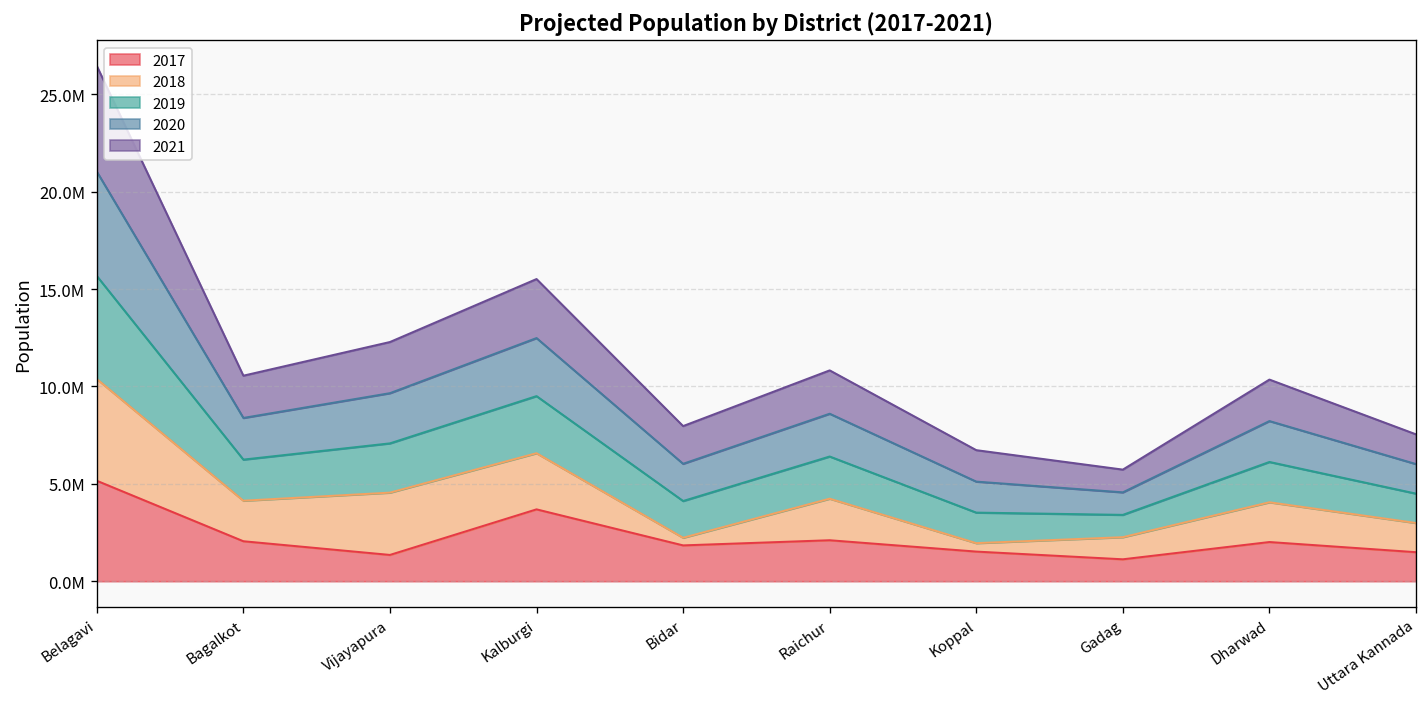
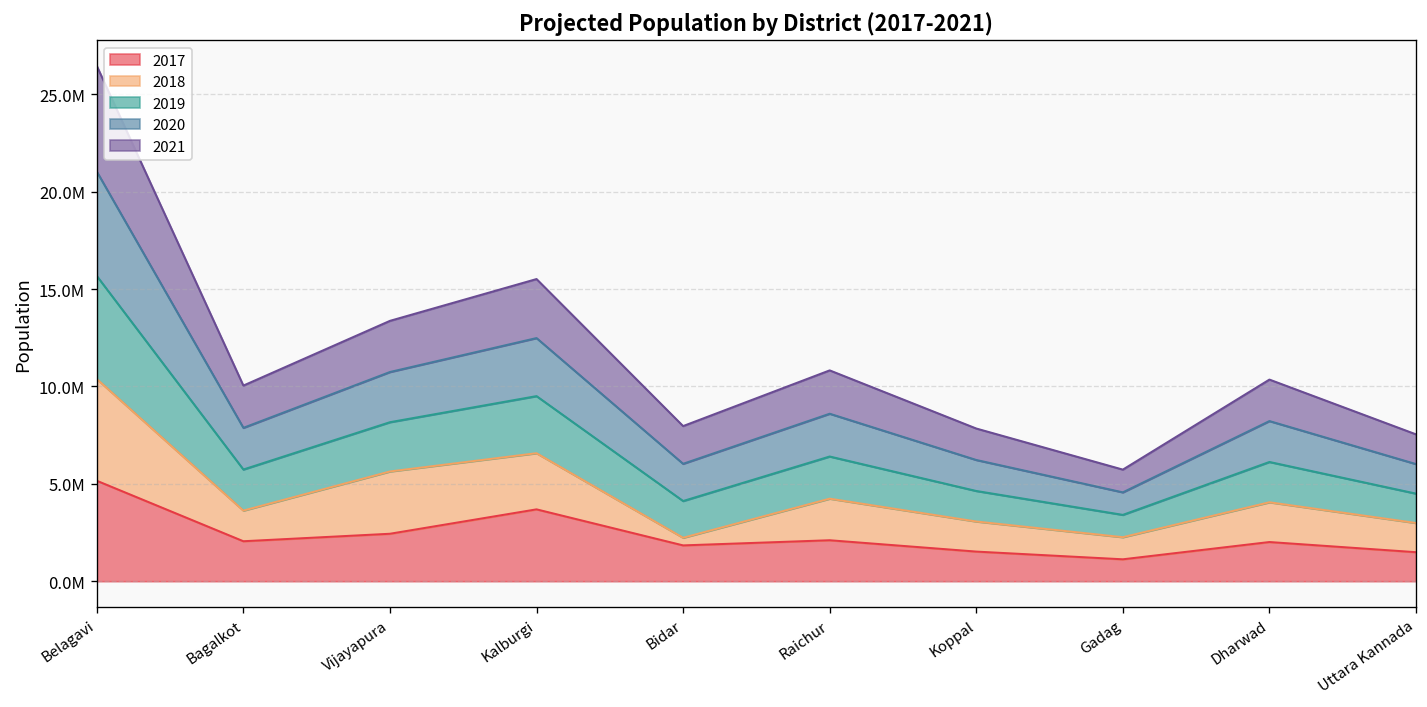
  {
    "2017": {
      "Belagavi": 5200000,
      "Bagalkot": 2100000,
-     "Vijayapura": 1300000,
+     "Vijayapura": 2400000,
      "Kalburgi": 3700000,
      "Bidar": 1800000,
      "Raichur": 2100000,
      "Koppal": 1500000,
      "Gadag": 1100000,
      "Dharwad": 2000000,
      "Uttara Kannada": 1500000
    },
    "2018": {
      "Belagavi": 5200000,
-     "Bagalkot": 2100000,
+     "Bagalkot": 1600000,
      "Vijayapura": 3200000,
      "Kalburgi": 2900000,
      "Bidar": 400000,
      "Raichur": 2100000,
-     "Koppal": 400000,
+     "Koppal": 1500000,
      "Gadag": 1100000,
      "Dharwad": 2000000,
      "Uttara Kannada": 1500000
    }
  }
